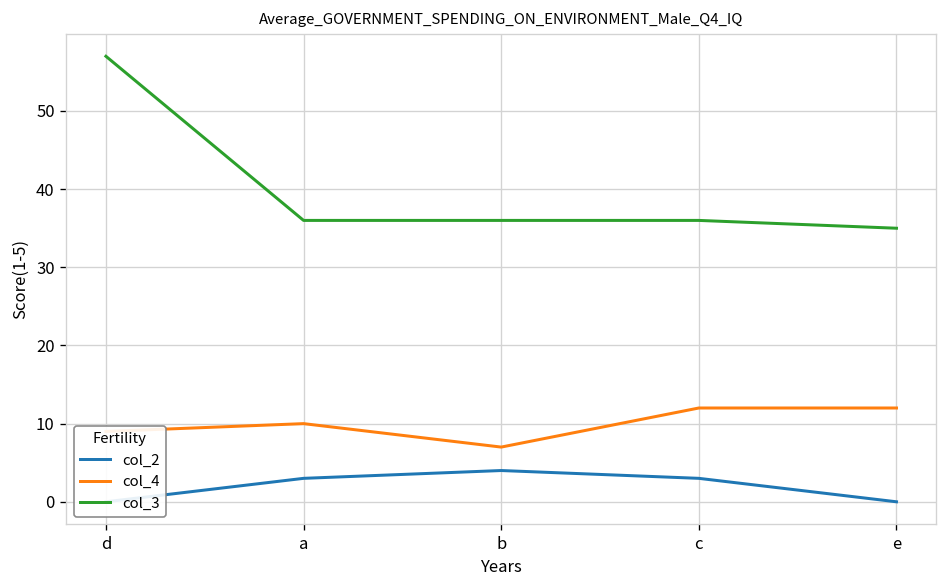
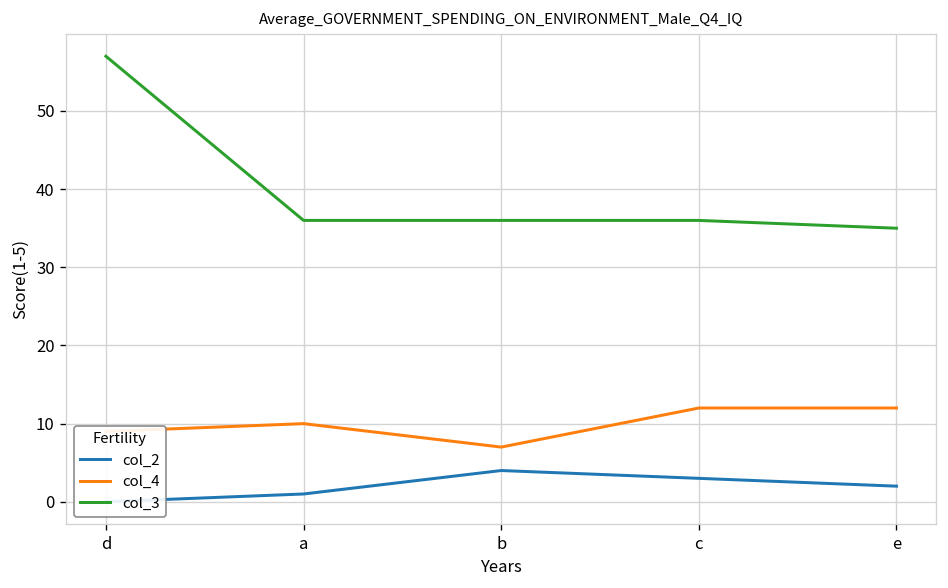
  {
    "col_2": {
-     "a": 3,
+     "a": 1,
      "b": 4,
      "c": 3,
-     "e": 0
+     "e": 2
    },
    "col_4": {
      "a": 10,
      "b": 7,
      "c": 12,
      "e": 12
    },
    "col_3": {
      "d": 57,
      "a": 36,
      "b": 36,
      "c": 36,
      "e": 35
    }
  }
